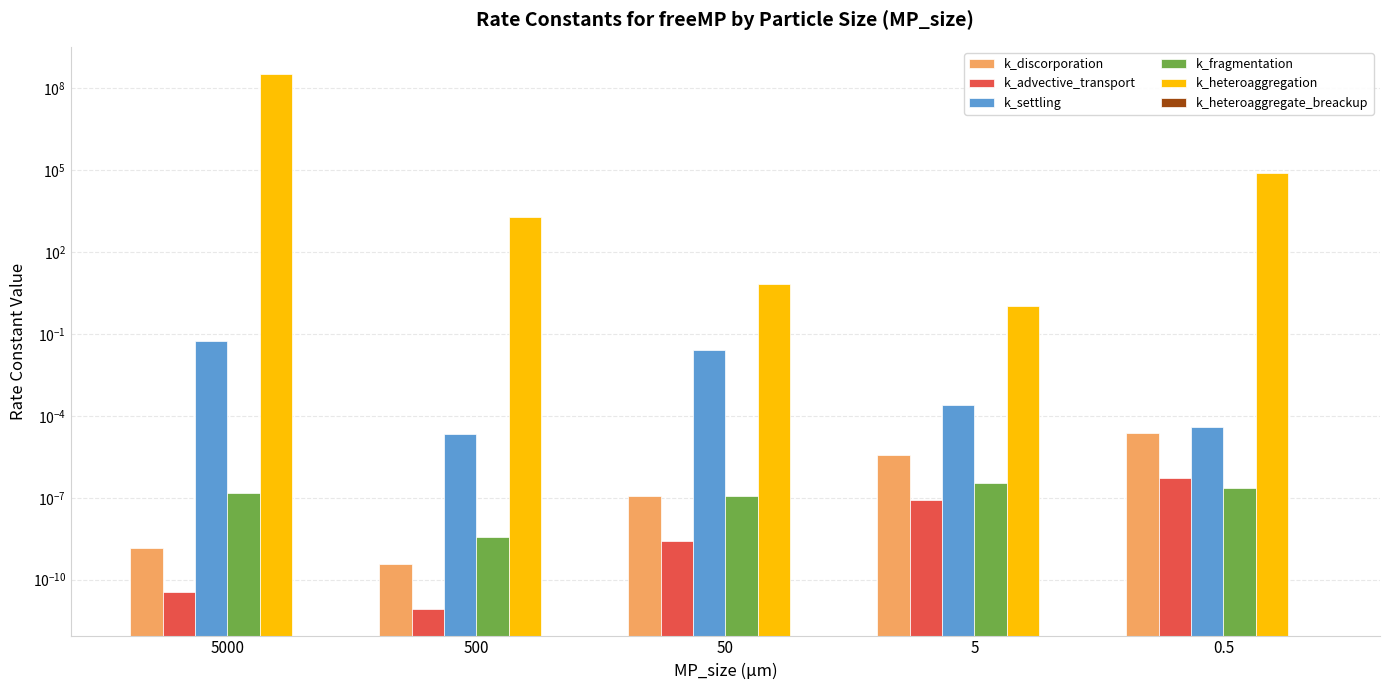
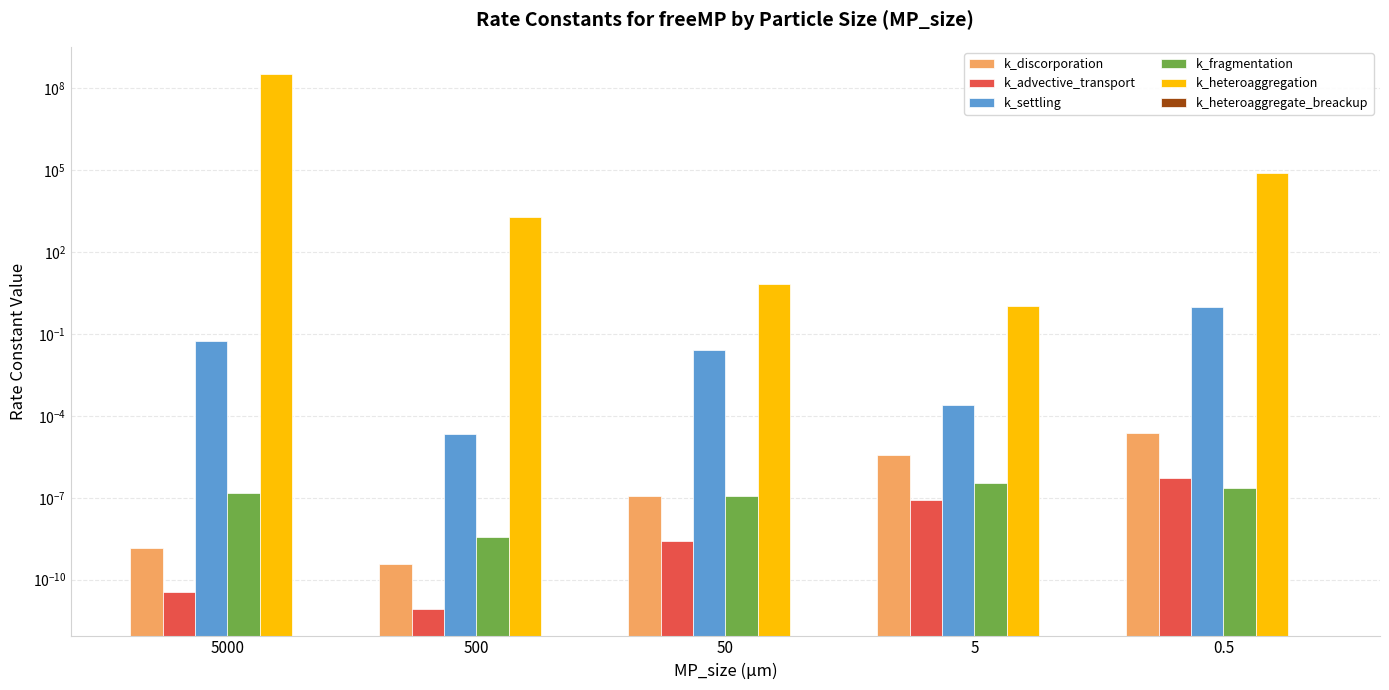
  {
    "k_discorporation": {
      "5000": 0.000000001,
      "500": 0.0000000004,
      "50": 0.00000011,
      "5": 0.000004,
      "0.5": 0.00002
    },
    "k_advective_transport": {
      "5000": 0.00000000003,
      "500": 0.000000000009,
      "50": 0.000000003,
      "5": 0.00000008,
      "0.5": 0.0000005
    },
    "k_settling": {
      "5000": 0.05,
      "500": 0.00002,
      "50": 0.03,
      "5": 0.0002,
-     "0.5": 0
+     "0.5": 1
    },
    "k_fragmentation": {
      "5000": 0.0000001,
      "500": 0.000000004,
      "50": 0.00000011,
      "5": 0.0000004,
      "0.5": 0.0000002
    },
    "k_heteroaggregation": {
      "5000": 300000000,
      "500": 2000,
      "50": 7,
      "5": 1,
      "0.5": 80000
    }
  }
